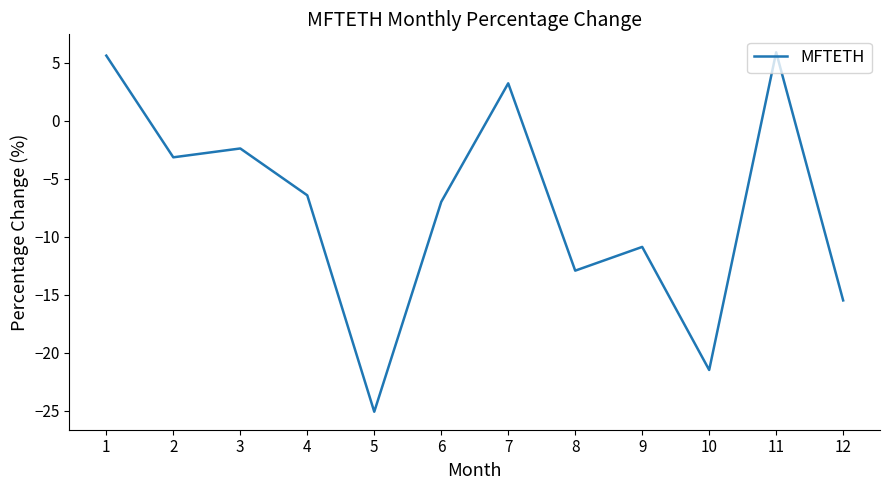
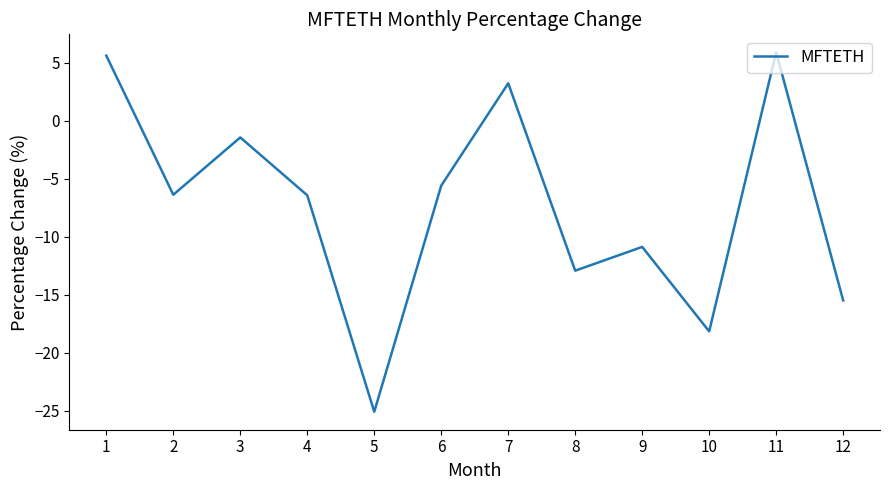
  {
    "1": 5.6,
-   "2": -3.1,
-   "3": -2.4,
+   "2": -6.4,
+   "3": -1.4,
    "4": -6.4,
    "5": -25.1,
-   "6": -7.0,
+   "6": -5.6,
    "7": 3.2,
    "8": -12.9,
    "9": -10.9,
-   "10": -21.5,
+   "10": -18.2,
    "12": -15.5
  }
